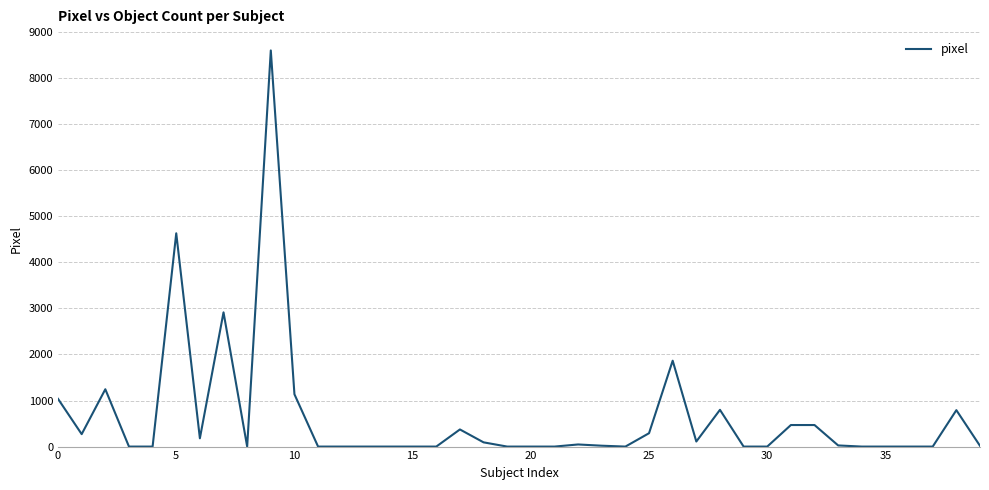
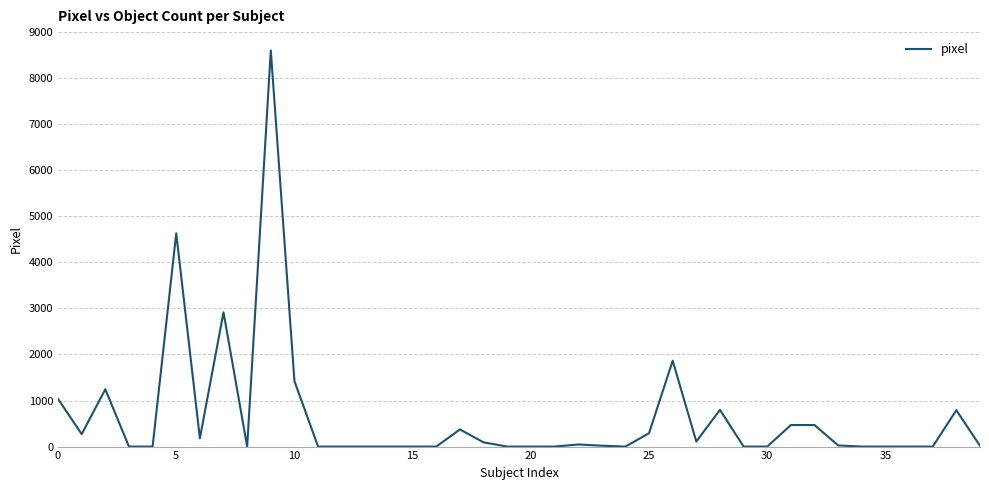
  {
    "0": 1000,
    "5": 4600,
-   "10": 1100,
+   "10": 1400,
    "15": 0,
    "20": 0,
    "25": 300,
    "30": 0,
    "35": 0
  }
